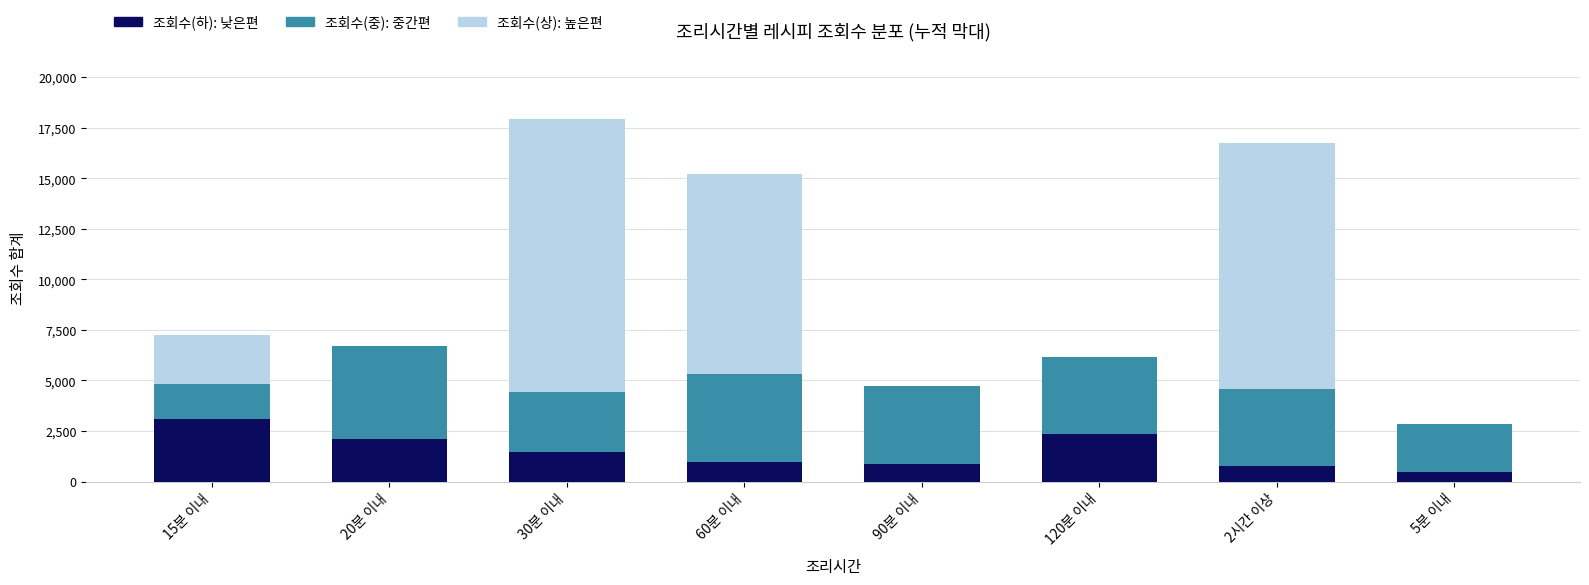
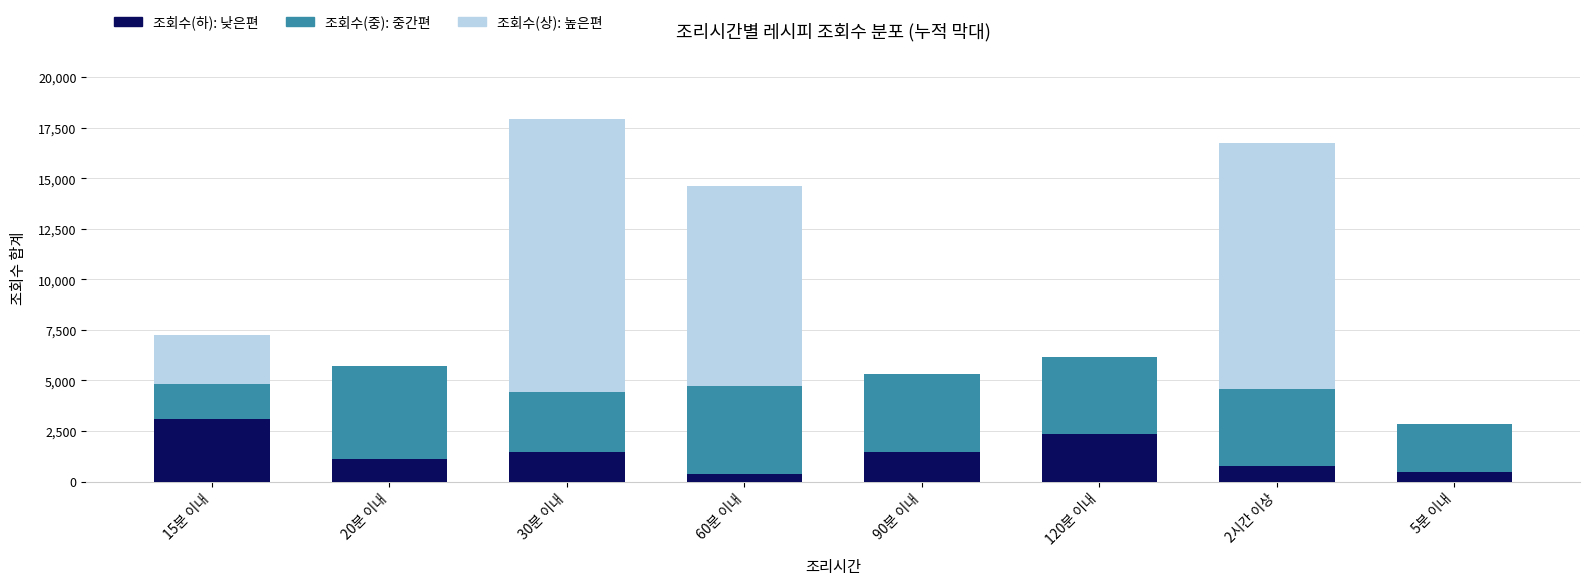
  {
    "조회수(하): 낮은편": {
      "15분 이내": "3,100",
-     "20분 이내": "2,100",
+     "20분 이내": "1,100",
      "30분 이내": "1,400",
-     "60분 이내": "1,000",
-     "90분 이내": "900",
+     "60분 이내": "400",
+     "90분 이내": "1,500",
      "120분 이내": "2,300",
      "2시간 이상": "800",
      "5분 이내": "500"
    },
    "조회수(중): 중간편": {
      "15분 이내": "1,800",
      "20분 이내": "4,600",
      "30분 이내": "3,000",
      "60분 이내": "4,400",
      "90분 이내": "3,800",
      "120분 이내": "3,800",
      "2시간 이상": "3,800",
      "5분 이내": "2,400"
    },
    "조회수(상): 높은편": {
      "15분 이내": "2,400",
      "20분 이내": "0",
      "30분 이내": "13,500",
      "60분 이내": "9,900",
      "90분 이내": "0",
      "120분 이내": "0",
      "2시간 이상": "12,200",
      "5분 이내": "0"
    }
  }
